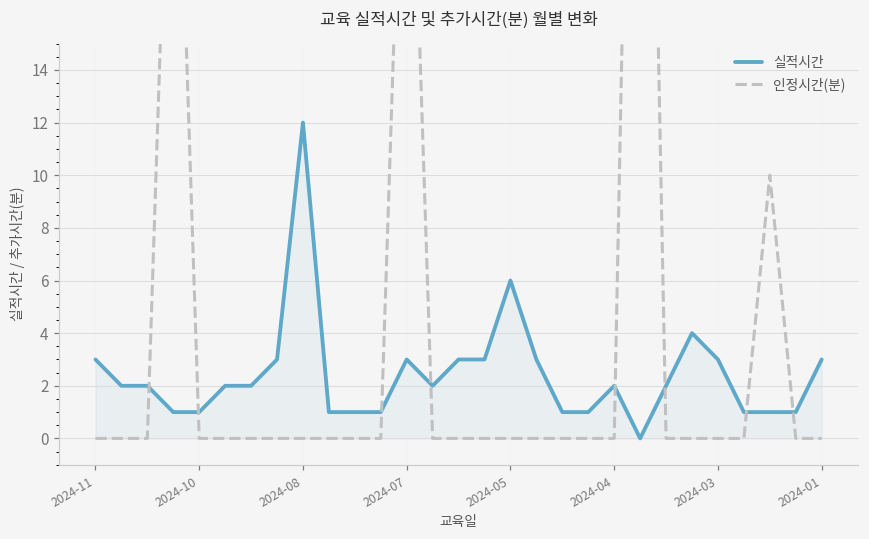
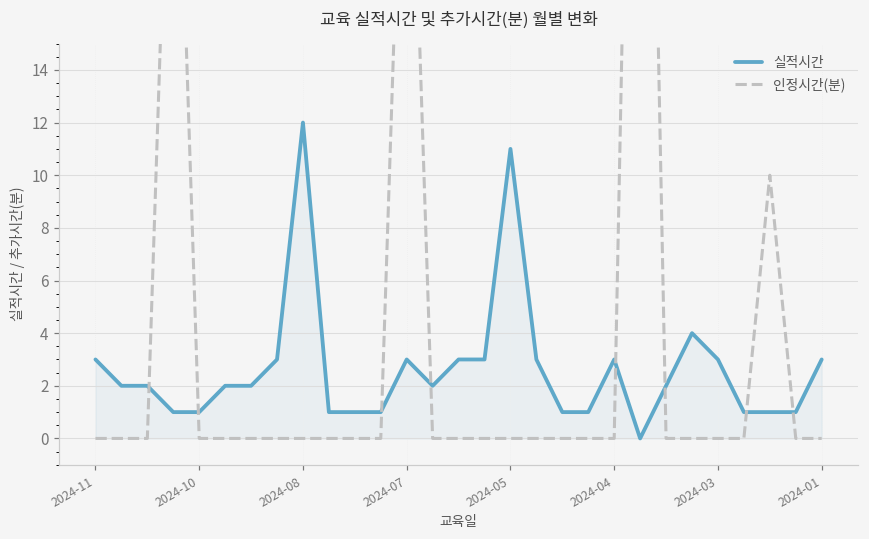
  {
    "실적시간": {
      "2024-11": 3,
      "2024-10": 1,
      "2024-08": 12,
      "2024-07": 3,
-     "2024-05": 6,
-     "2024-04": 2,
+     "2024-05": 11,
+     "2024-04": 3,
      "2024-03": 3,
      "2024-01": 3
    },
    "인정시간(분)": {
      "2024-11": 0,
      "2024-10": 0,
      "2024-08": 0,
      "2024-05": 0,
      "2024-04": 0,
      "2024-03": 0,
      "2024-01": 0
    }
  }
